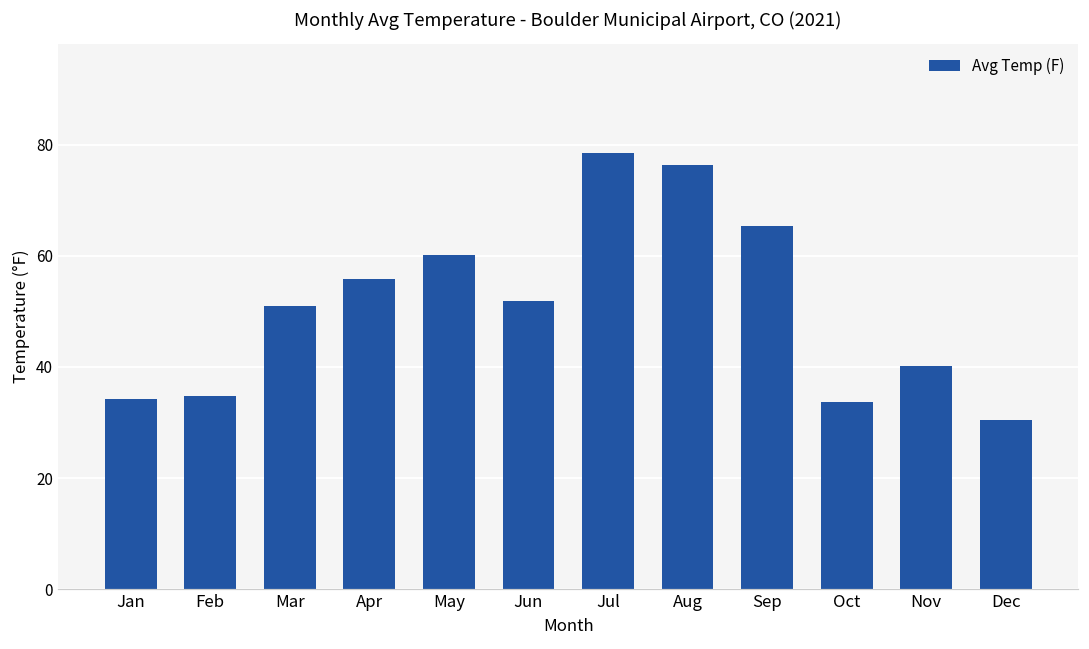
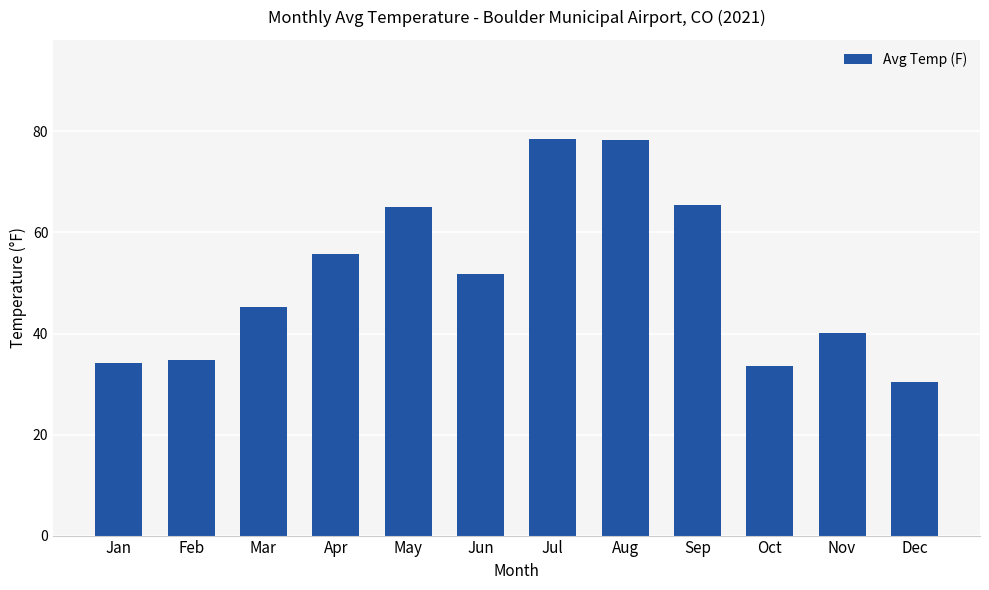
  {
    "Jan": 34,
    "Feb": 35,
-   "Mar": 51,
+   "Mar": 45,
    "Apr": 56,
-   "May": 60,
+   "May": 65,
    "Jun": 52,
    "Jul": 79,
-   "Aug": 76,
+   "Aug": 78,
    "Sep": 65,
    "Oct": 34,
    "Nov": 40,
    "Dec": 31
  }
